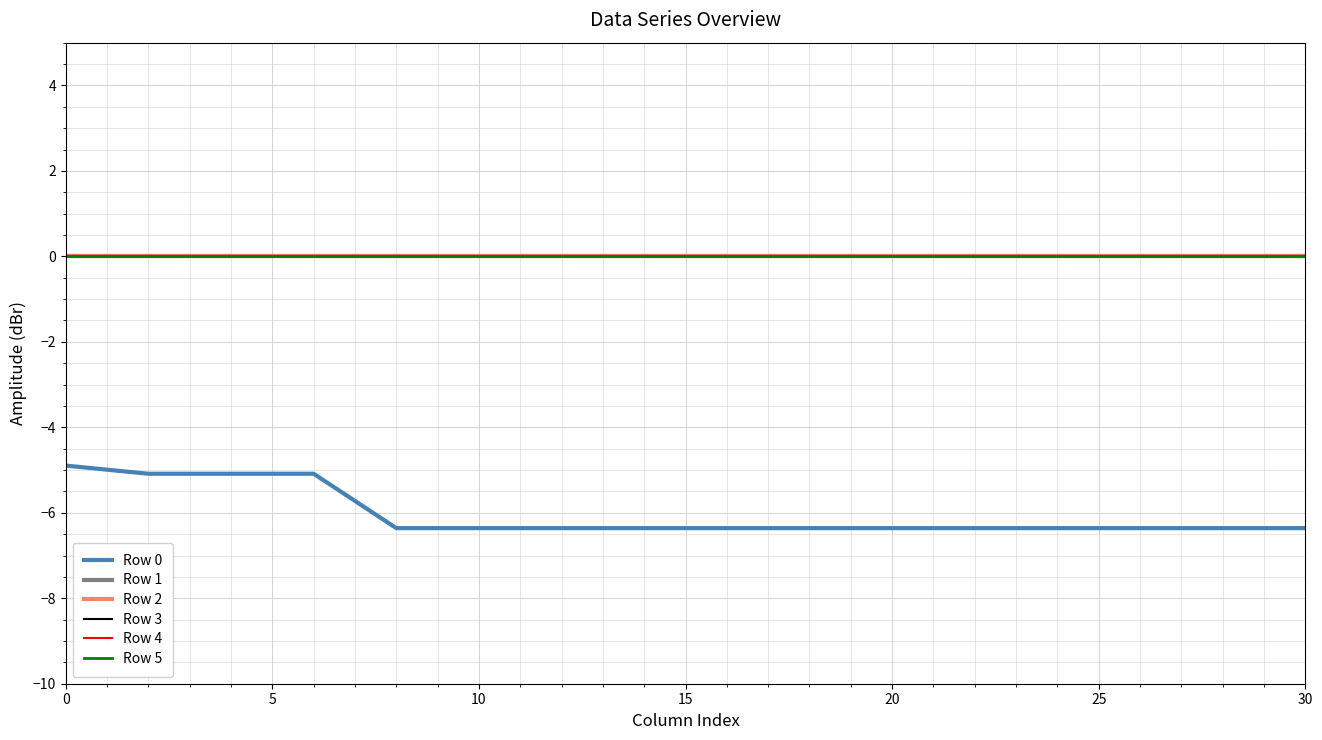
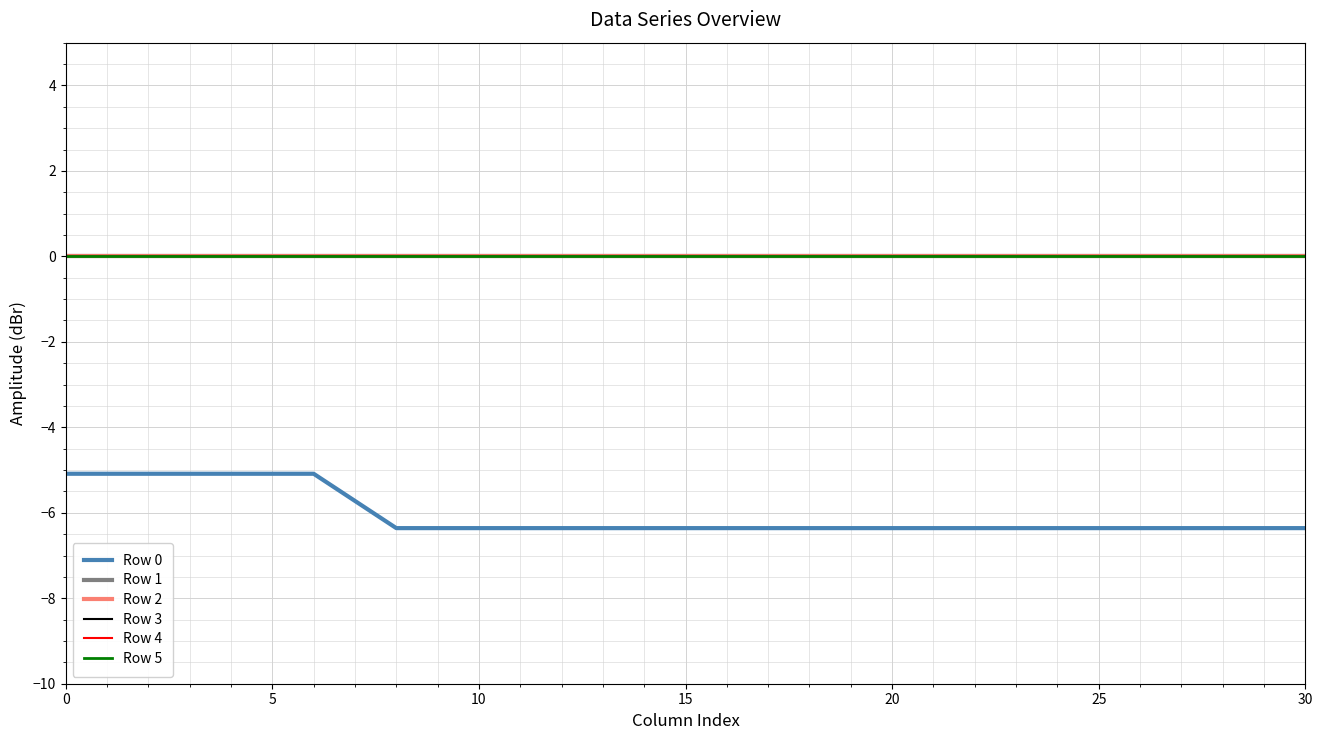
  {
    "Row 0": {
-     "0": -4.9,
+     "0": -5.1,
      "10": -6.4,
      "20": -6.4,
      "30": -6.4
    },
    "Row 5": {
      "0": 0.0,
      "10": 0.0,
      "20": 0.0,
      "30": 0.0
    }
  }
